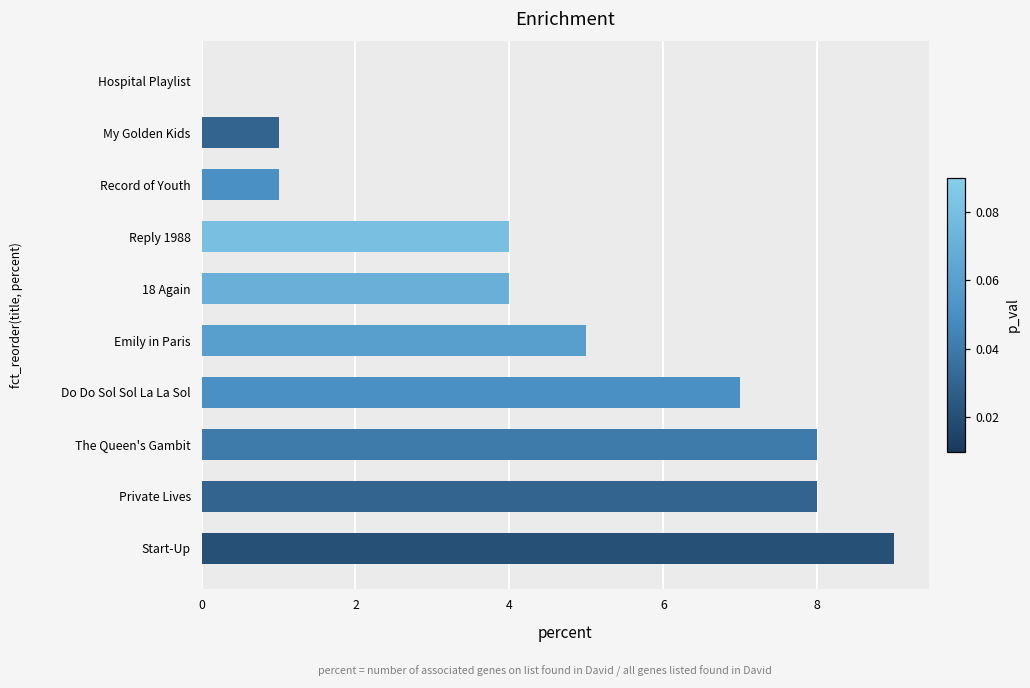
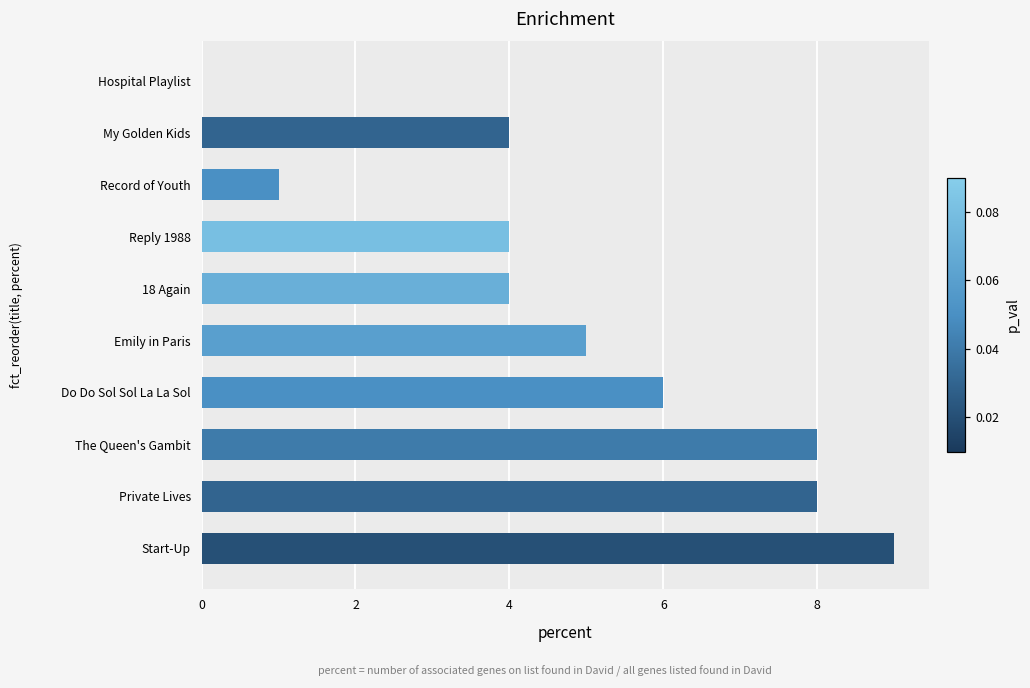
  {
    "Hospital Playlist": 0,
-   "My Golden Kids": 1,
+   "My Golden Kids": 4,
    "Record of Youth": 1,
    "Reply 1988": 4,
    "18 Again": 4,
    "Emily in Paris": 5,
-   "Do Do Sol Sol La La Sol": 7,
+   "Do Do Sol Sol La La Sol": 6,
    "The Queen's Gambit": 8,
    "Private Lives": 8,
    "Start-Up": 9
  }
